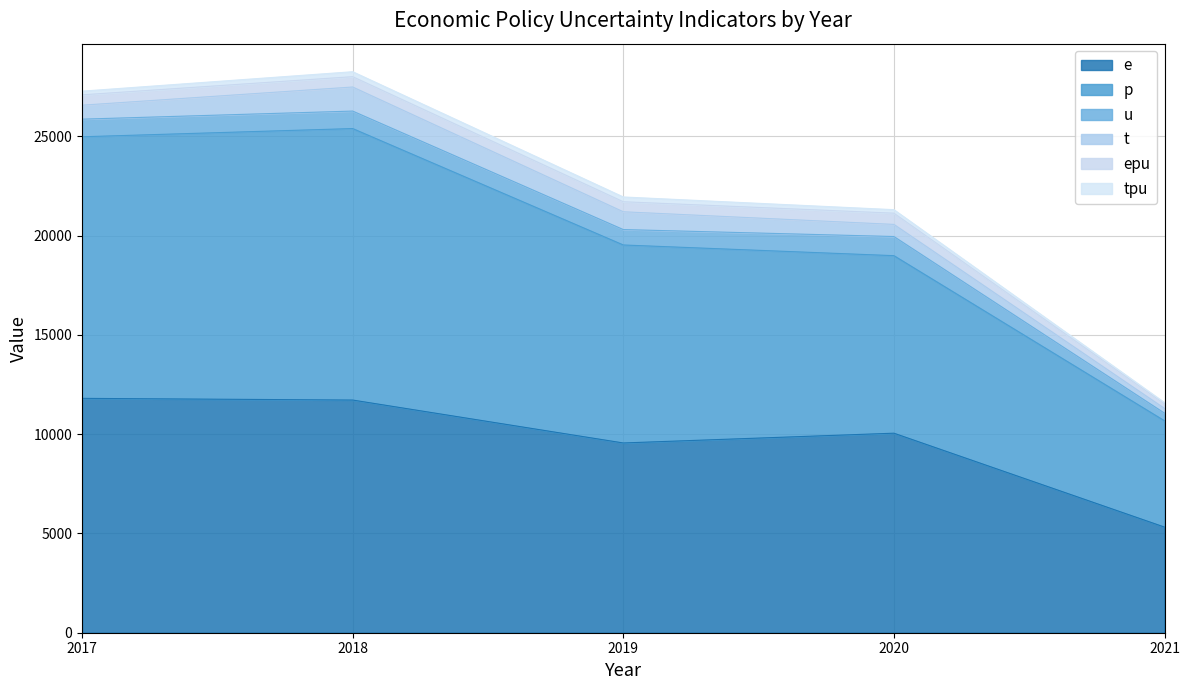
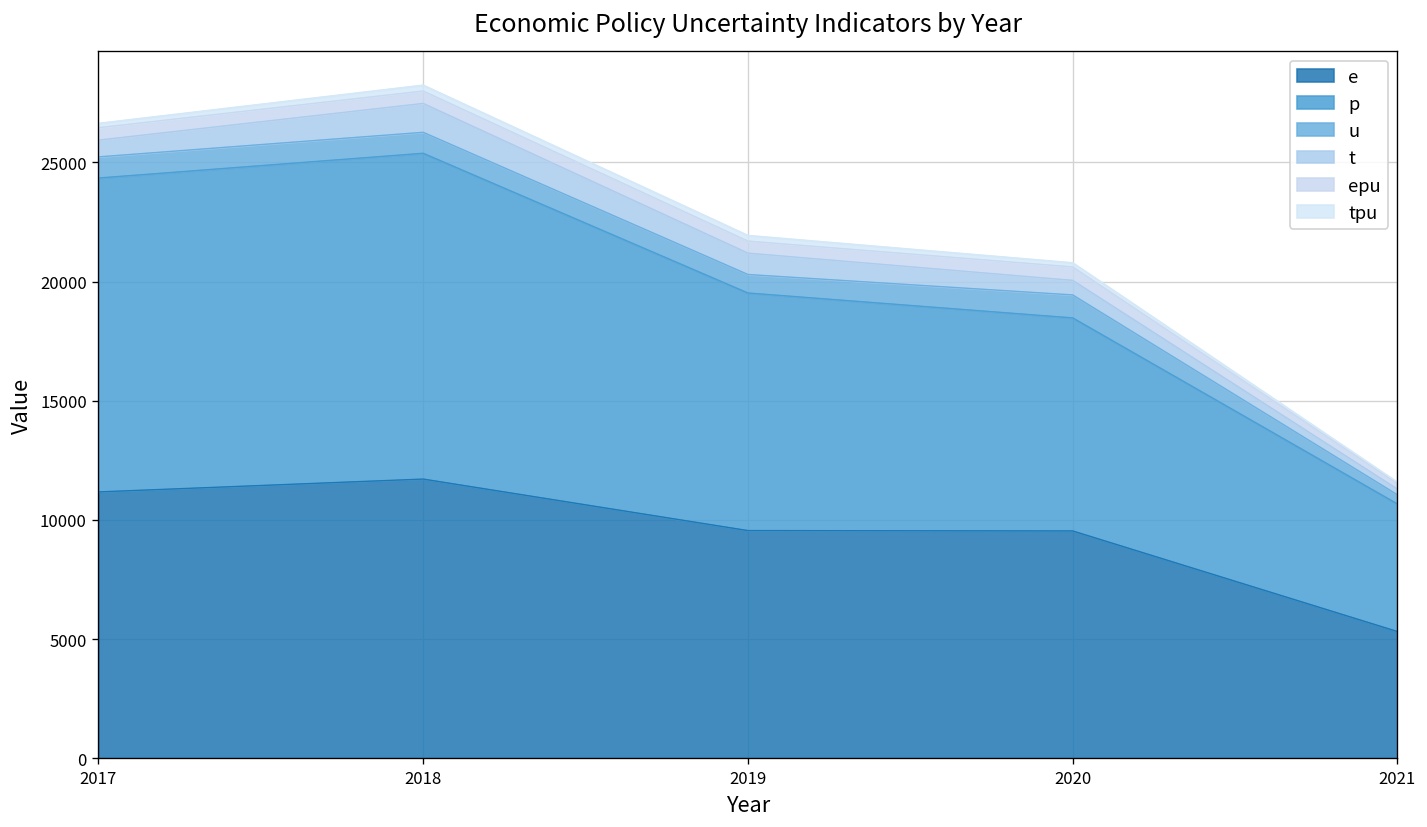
  {
    "e": {
-     "2017": 11800,
+     "2017": 11200,
      "2018": 11700,
      "2019": 9600,
-     "2020": 10000,
+     "2020": 9500,
      "2021": 5300
    }
  }
